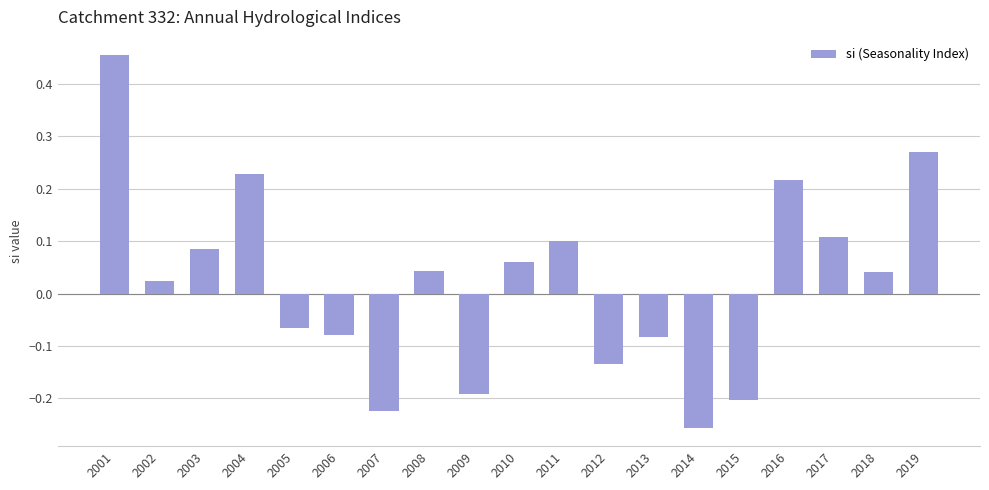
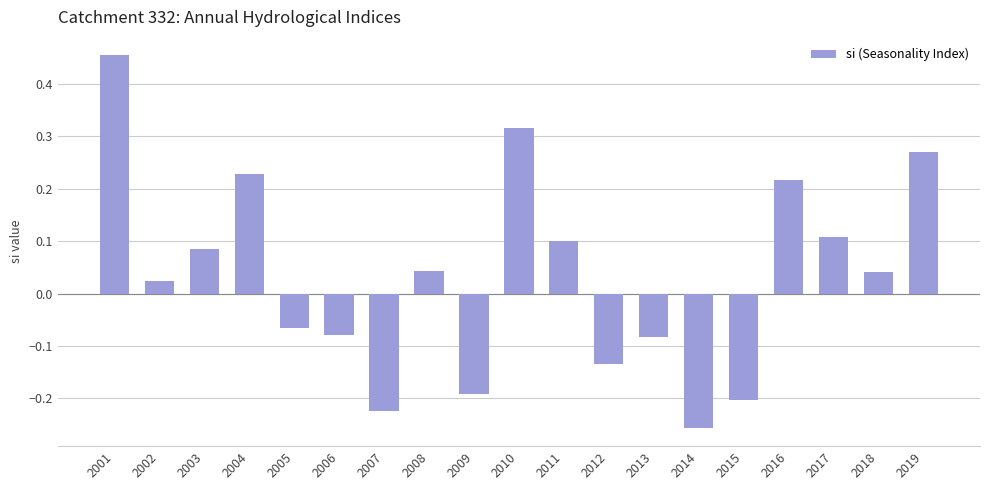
  {
    "2001": 0.45,
    "2002": 0.02,
    "2003": 0.08,
    "2004": 0.23,
    "2005": -0.07,
    "2006": -0.08,
    "2007": -0.22,
    "2008": 0.04,
    "2009": -0.19,
-   "2010": 0.06,
+   "2010": 0.32,
    "2011": 0.10,
    "2012": -0.13,
    "2013": -0.08,
    "2014": -0.26,
    "2015": -0.20,
    "2016": 0.22,
    "2017": 0.11,
    "2018": 0.04,
    "2019": 0.27
  }
